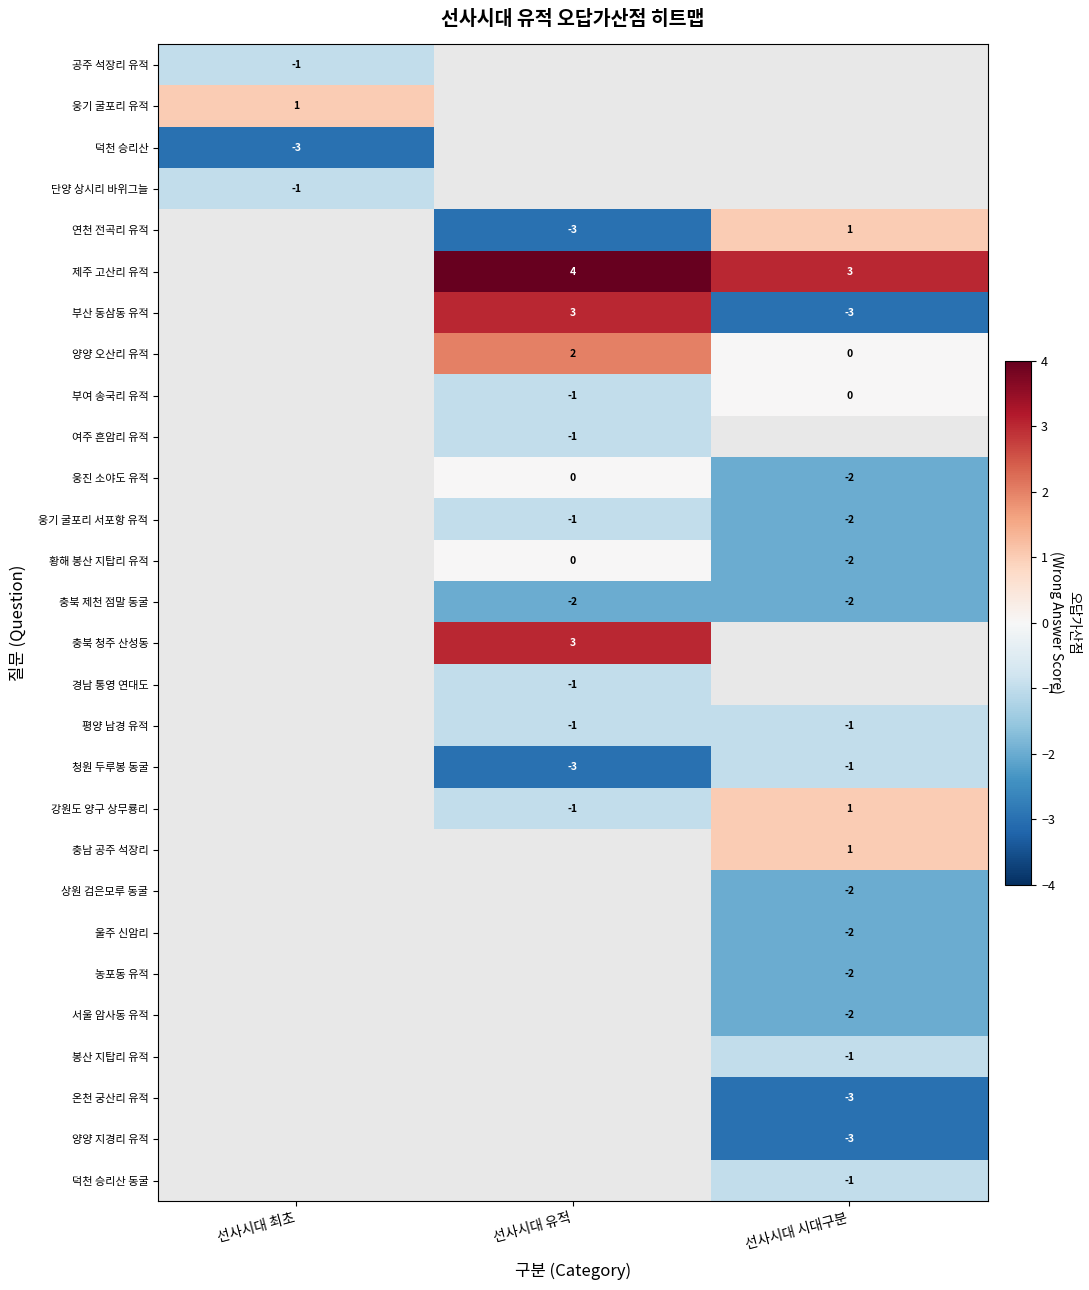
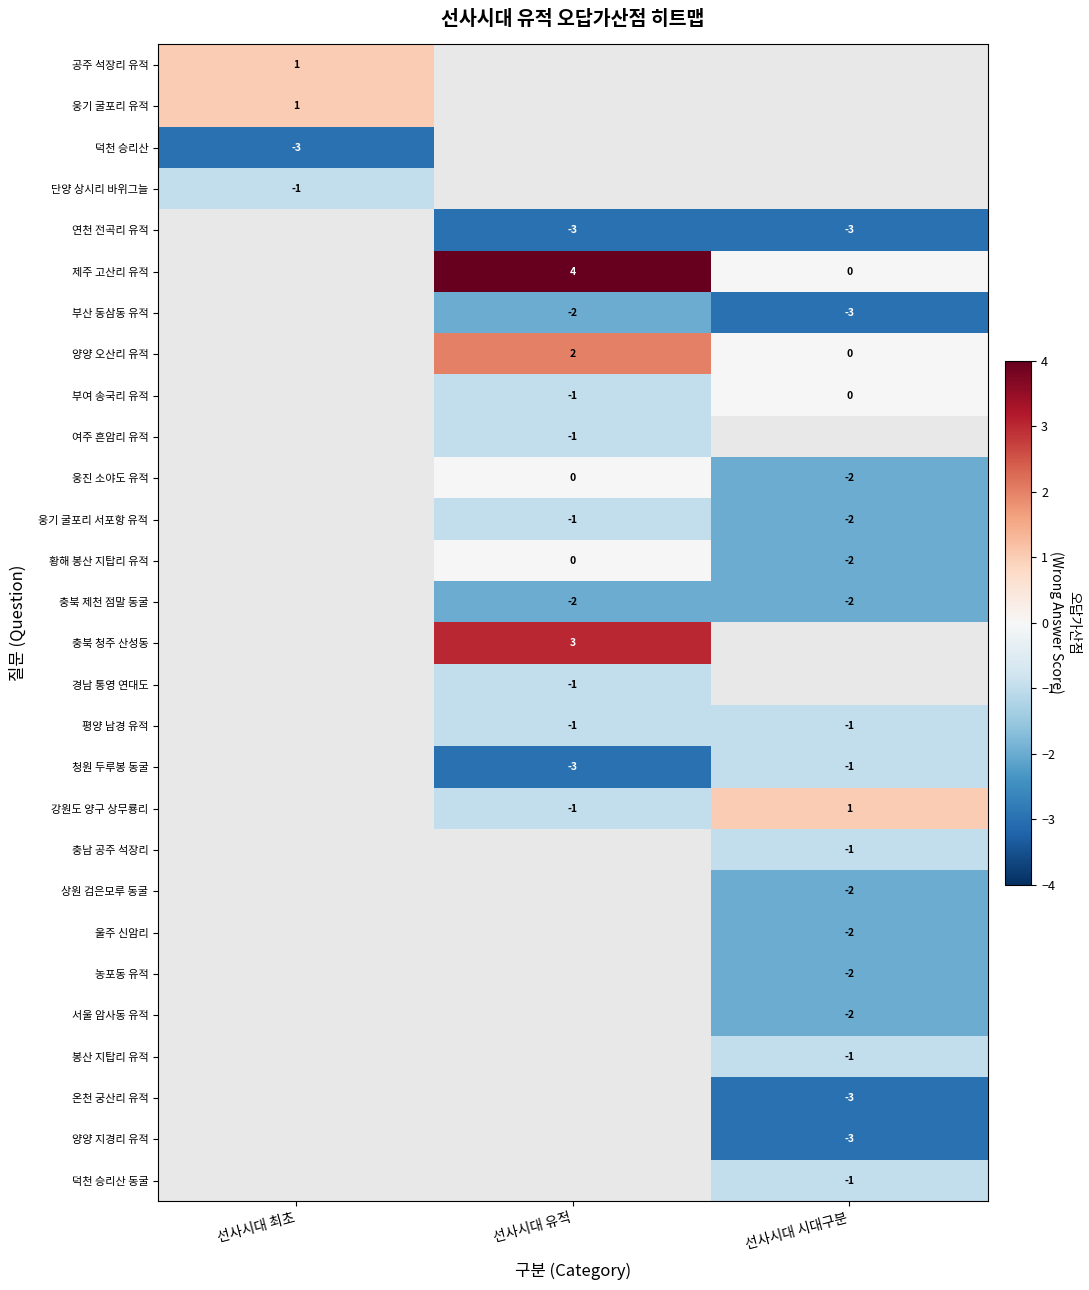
  {
    "공주 석장리 유적": {
-     "선사시대 최초": -1
+     "선사시대 최초": 1
    },
    "웅기 굴포리 유적": {
      "선사시대 최초": 1
    },
    "덕천 승리산": {
      "선사시대 최초": -3
    },
    "단양 상시리 바위그늘": {
      "선사시대 최초": -1
    },
    "연천 전곡리 유적": {
      "선사시대 유적": -3,
-     "선사시대 시대구분": 1
+     "선사시대 시대구분": -3
    },
    "제주 고산리 유적": {
      "선사시대 유적": 4,
-     "선사시대 시대구분": 3
+     "선사시대 시대구분": 0
    },
    "부산 동삼동 유적": {
-     "선사시대 유적": 3,
+     "선사시대 유적": -2,
      "선사시대 시대구분": -3
    },
    "양양 오산리 유적": {
      "선사시대 유적": 2,
      "선사시대 시대구분": 0
    },
    "부여 송국리 유적": {
      "선사시대 유적": -1,
      "선사시대 시대구분": 0
    },
    "여주 흔암리 유적": {
      "선사시대 유적": -1
    },
    "웅진 소야도 유적": {
      "선사시대 유적": 0,
      "선사시대 시대구분": -2
    },
    "웅기 굴포리 서포항 유적": {
      "선사시대 유적": -1,
      "선사시대 시대구분": -2
    },
    "황해 봉산 지탑리 유적": {
      "선사시대 유적": 0,
      "선사시대 시대구분": -2
    },
    "충북 제천 점말 동굴": {
      "선사시대 유적": -2,
      "선사시대 시대구분": -2
    },
    "충북 청주 산성동": {
      "선사시대 유적": 3
    },
    "경남 통영 연대도": {
      "선사시대 유적": -1
    },
    "평양 남경 유적": {
      "선사시대 유적": -1,
      "선사시대 시대구분": -1
    },
    "청원 두루봉 동굴": {
      "선사시대 유적": -3,
      "선사시대 시대구분": -1
    },
    "강원도 양구 상무룡리": {
      "선사시대 유적": -1,
      "선사시대 시대구분": 1
    },
    "충남 공주 석장리": {
-     "선사시대 시대구분": 1
+     "선사시대 시대구분": -1
    },
    "상원 검은모루 동굴": {
      "선사시대 시대구분": -2
    },
    "울주 신암리": {
      "선사시대 시대구분": -2
    },
    "농포동 유적": {
      "선사시대 시대구분": -2
    },
    "서울 암사동 유적": {
      "선사시대 시대구분": -2
    },
    "봉산 지탑리 유적": {
      "선사시대 시대구분": -1
    },
    "온천 궁산리 유적": {
      "선사시대 시대구분": -3
    },
    "양양 지경리 유적": {
      "선사시대 시대구분": -3
    },
    "덕천 승리산 동굴": {
      "선사시대 시대구분": -1
    }
  }
